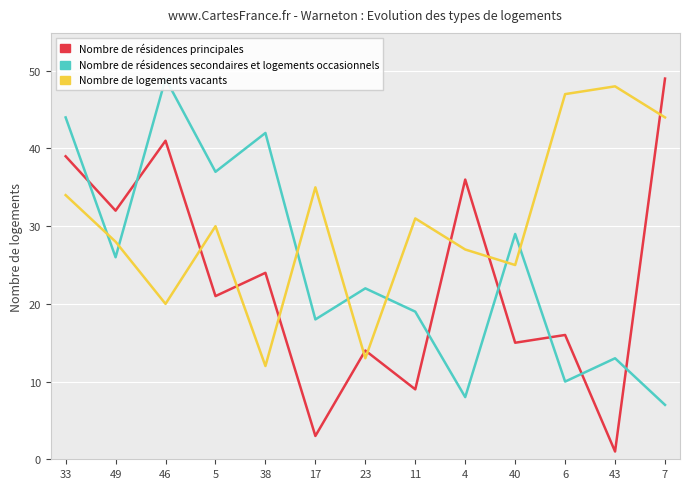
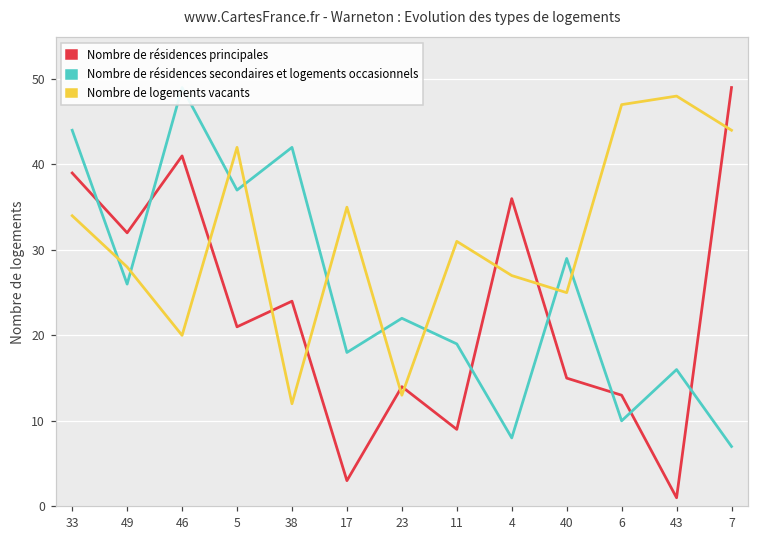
  {
    "Nombre de résidences principales": {
      "33": 39,
      "49": 32,
      "46": 41,
      "5": 21,
      "38": 24,
      "17": 3,
      "23": 14,
      "11": 9,
      "4": 36,
      "40": 15,
-     "6": 16,
+     "6": 13,
      "43": 1,
      "7": 49
    },
    "Nombre de résidences secondaires et logements occasionnels": {
      "33": 44,
      "49": 26,
      "5": 37,
      "38": 42,
      "17": 18,
      "23": 22,
      "11": 19,
      "4": 8,
      "40": 29,
      "6": 10,
-     "43": 13,
+     "43": 16,
      "7": 7
    },
    "Nombre de logements vacants": {
      "33": 34,
      "49": 28,
      "46": 20,
-     "5": 30,
+     "5": 42,
      "38": 12,
      "17": 35,
      "23": 13,
      "11": 31,
      "4": 27,
      "40": 25,
      "6": 47,
      "43": 48,
      "7": 44
    }
  }
